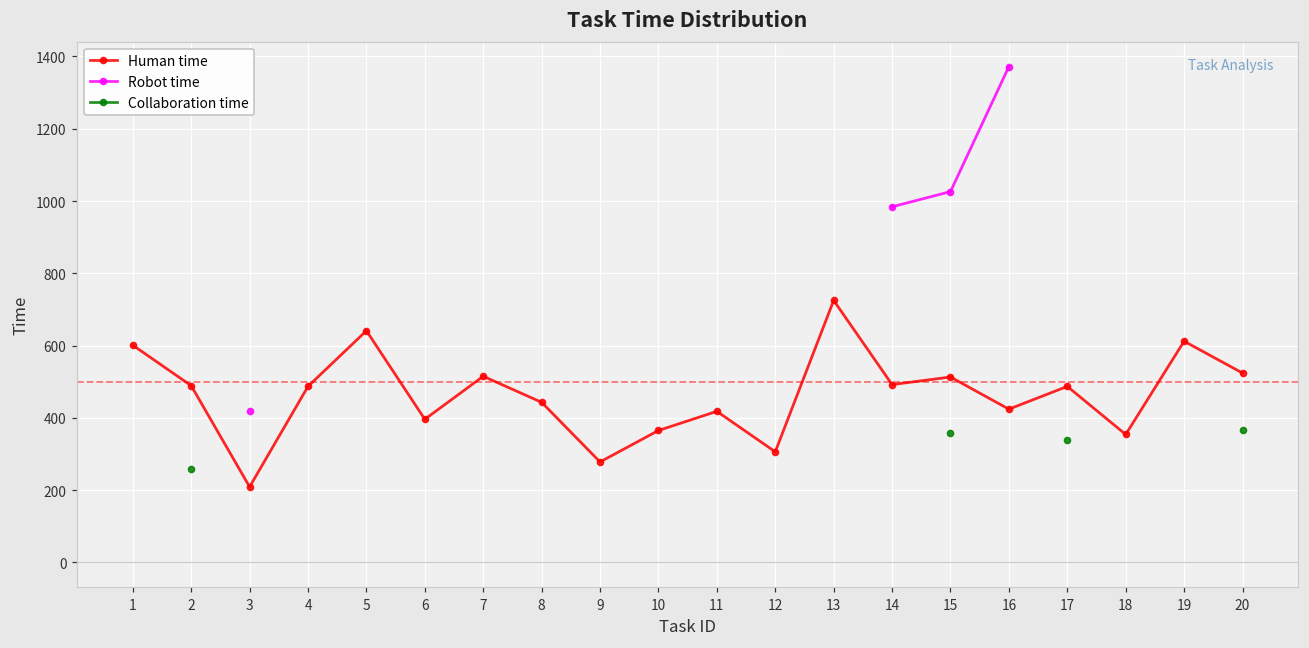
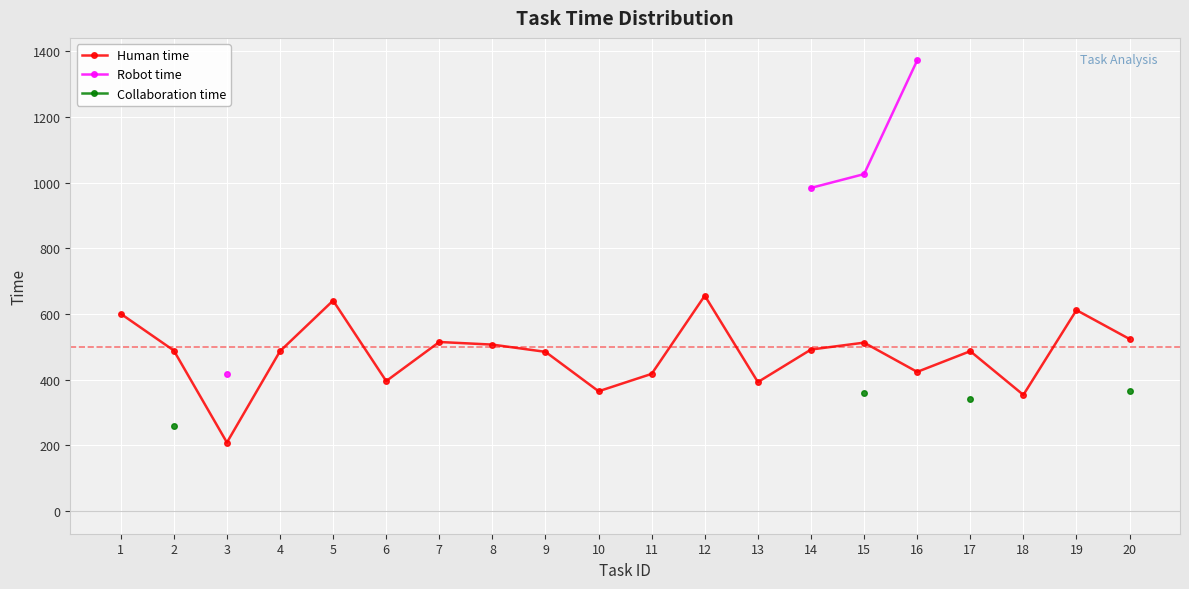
  {
    "Human time": {
      "1": 600,
      "2": 490,
      "3": 210,
      "4": 490,
      "5": 640,
      "6": 400,
      "7": 520,
-     "8": 440,
-     "9": 280,
+     "8": 510,
+     "9": 490,
      "10": 370,
      "11": 420,
-     "12": 310,
-     "13": 730,
+     "12": 660,
+     "13": 390,
      "14": 490,
      "15": 510,
      "16": 420,
      "17": 490,
      "18": 350,
      "19": 610,
      "20": 520
    },
    "Robot time": {
      "3": 420,
      "14": 980,
      "15": 1030,
      "16": 1370
    },
    "Collaboration time": {
      "2": 260,
      "15": 360,
      "17": 340,
      "20": 370
    }
  }
